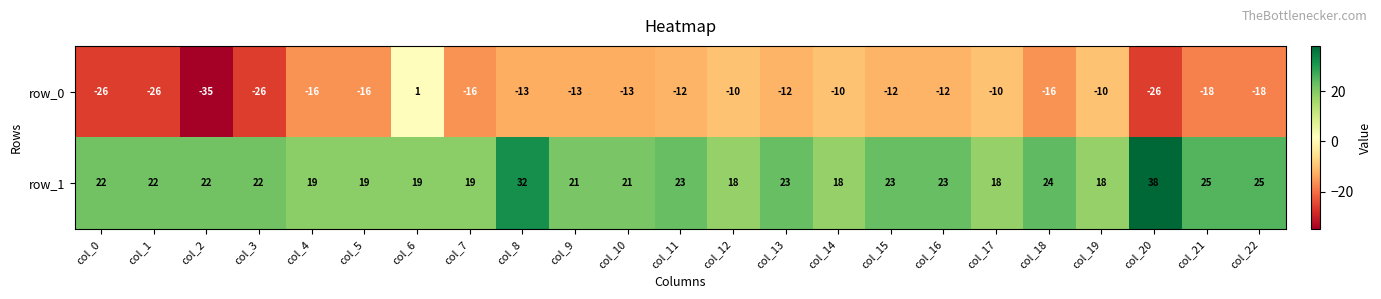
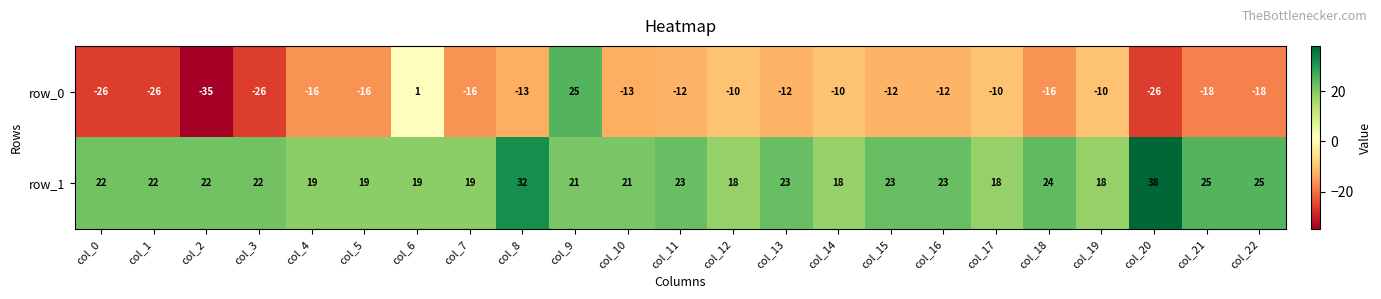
  {
    "row_0": {
      "col_0": -26,
      "col_1": -26,
      "col_2": -35,
      "col_3": -26,
      "col_4": -16,
      "col_5": -16,
      "col_6": 1,
      "col_7": -16,
      "col_8": -13,
-     "col_9": -13,
+     "col_9": 25,
      "col_10": -13,
      "col_11": -12,
      "col_12": -10,
      "col_13": -12,
      "col_14": -10,
      "col_15": -12,
      "col_16": -12,
      "col_17": -10,
      "col_18": -16,
      "col_19": -10,
      "col_20": -26,
      "col_21": -18,
      "col_22": -18
    },
    "row_1": {
      "col_0": 22,
      "col_1": 22,
      "col_2": 22,
      "col_3": 22,
      "col_4": 19,
      "col_5": 19,
      "col_6": 19,
      "col_7": 19,
      "col_8": 32,
      "col_9": 21,
      "col_10": 21,
      "col_11": 23,
      "col_12": 18,
      "col_13": 23,
      "col_14": 18,
      "col_15": 23,
      "col_16": 23,
      "col_17": 18,
      "col_18": 24,
      "col_19": 18,
      "col_20": 38,
      "col_21": 25,
      "col_22": 25
    }
  }
